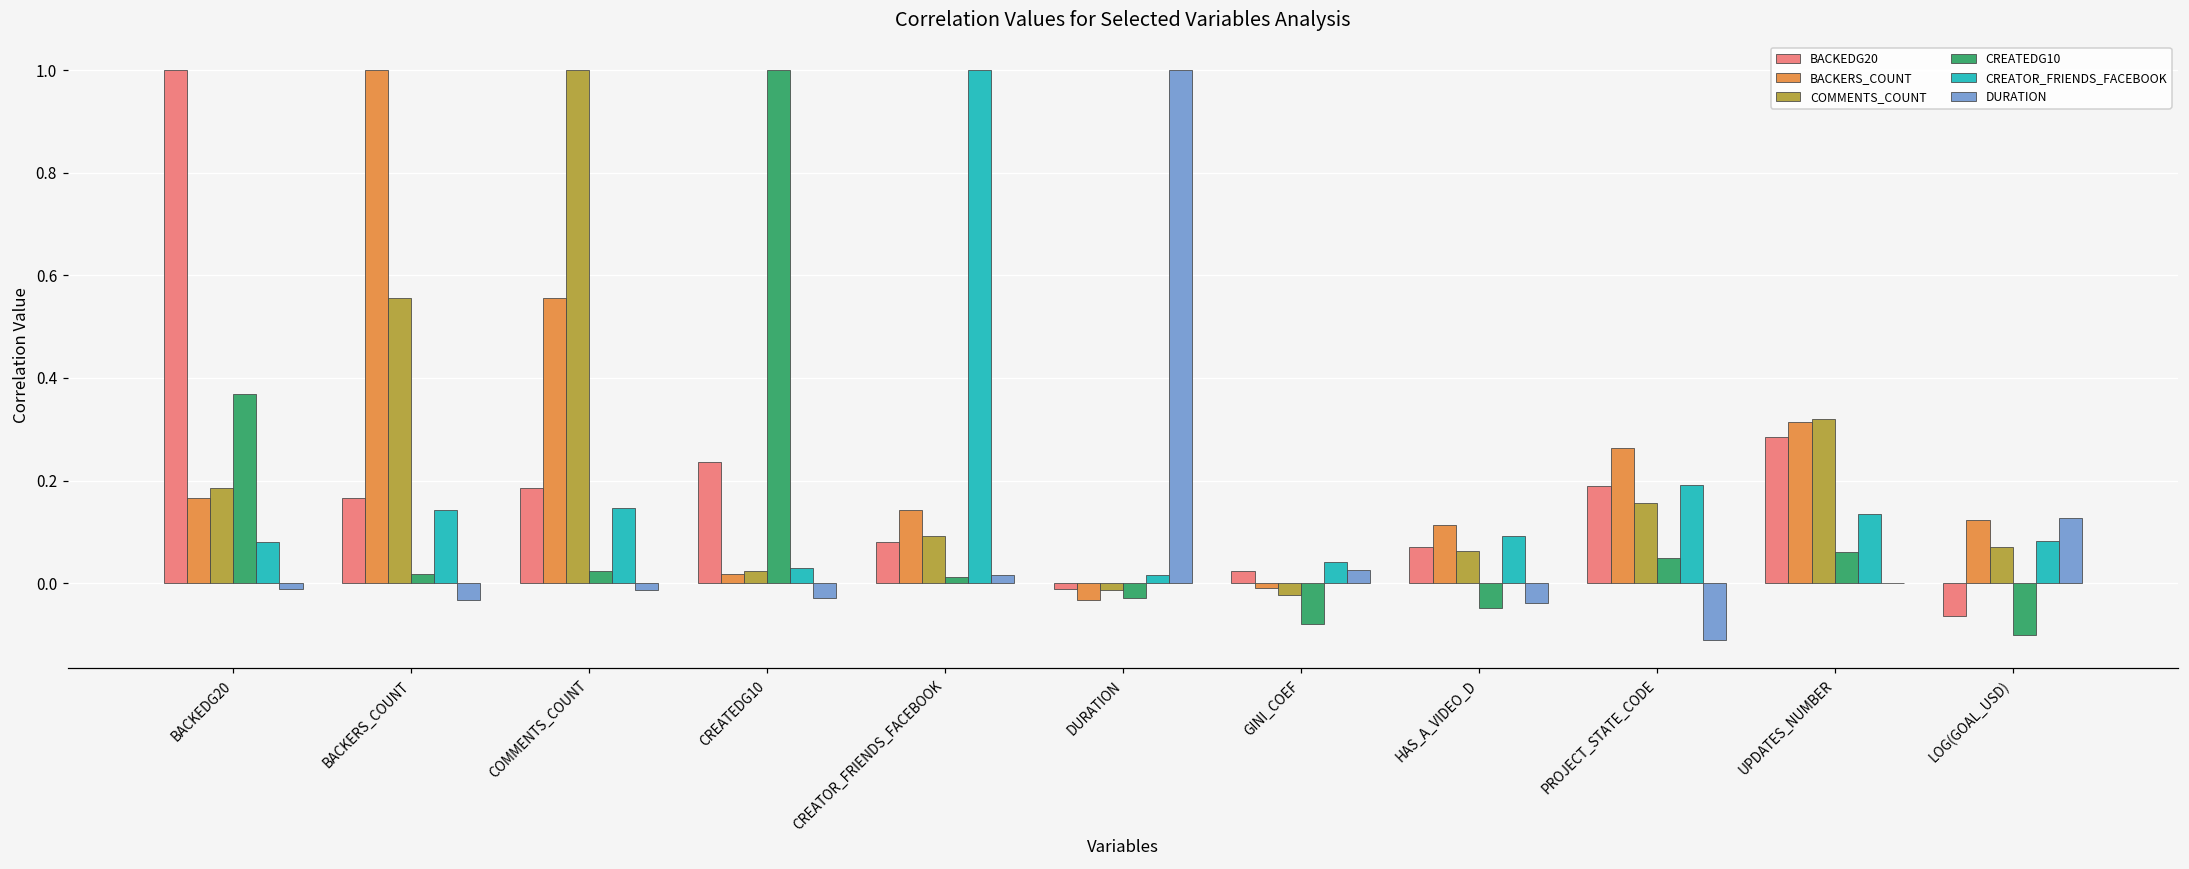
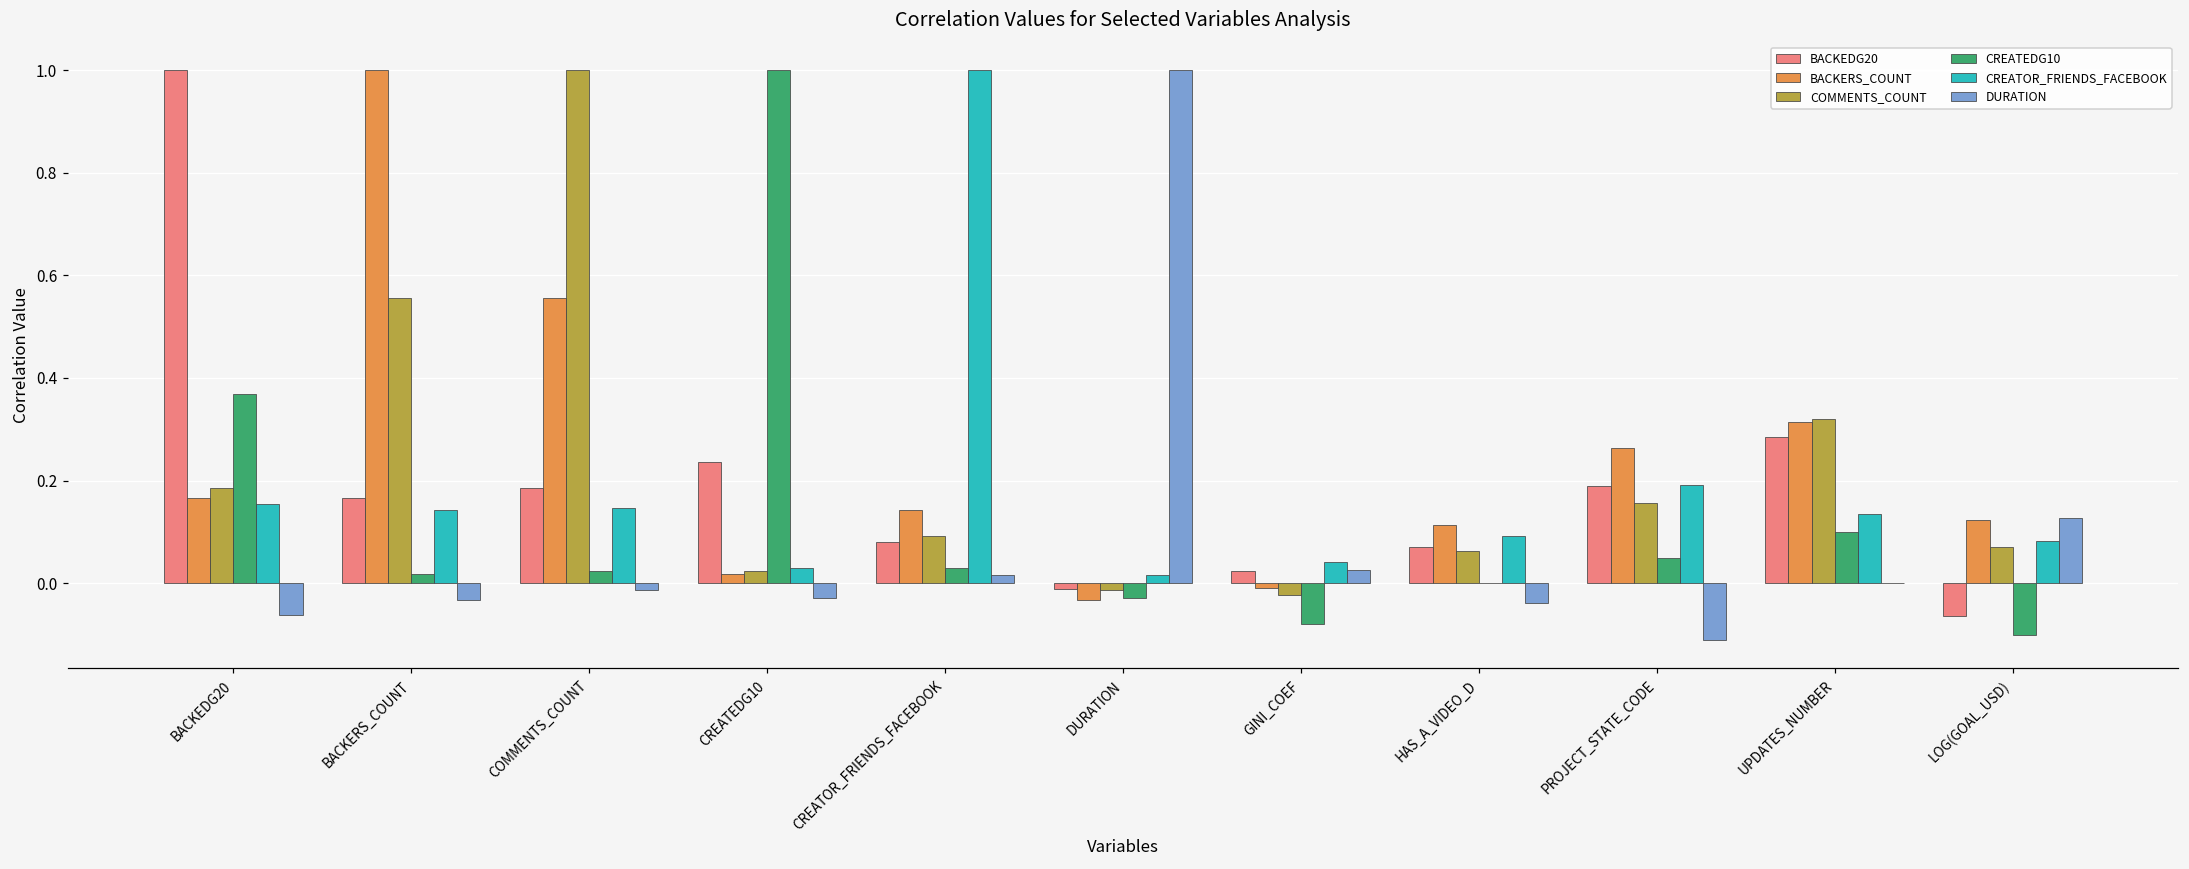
  {
    "CREATEDG10": {
      "BACKEDG20": 0.37,
      "BACKERS_COUNT": 0.02,
      "COMMENTS_COUNT": 0.02,
      "CREATEDG10": 1.00,
-     "CREATOR_FRIENDS_FACEBOOK": 0.01,
+     "CREATOR_FRIENDS_FACEBOOK": 0.03,
      "DURATION": -0.03,
      "GINI_COEF": -0.08,
-     "HAS_A_VIDEO_D": -0.05,
+     "HAS_A_VIDEO_D": 0.00,
      "PROJECT_STATE_CODE": 0.05,
-     "UPDATES_NUMBER": 0.06,
+     "UPDATES_NUMBER": 0.10,
      "LOG(GOAL_USD)": -0.10
    },
    "CREATOR_FRIENDS_FACEBOOK": {
-     "BACKEDG20": 0.08,
+     "BACKEDG20": 0.15,
      "BACKERS_COUNT": 0.14,
      "COMMENTS_COUNT": 0.15,
      "CREATEDG10": 0.03,
      "CREATOR_FRIENDS_FACEBOOK": 1.00,
      "DURATION": 0.02,
      "GINI_COEF": 0.04,
      "HAS_A_VIDEO_D": 0.09,
      "PROJECT_STATE_CODE": 0.19,
      "UPDATES_NUMBER": 0.13,
      "LOG(GOAL_USD)": 0.08
    },
    "DURATION": {
-     "BACKEDG20": -0.01,
+     "BACKEDG20": -0.06,
      "BACKERS_COUNT": -0.03,
      "COMMENTS_COUNT": -0.01,
      "CREATEDG10": -0.03,
      "CREATOR_FRIENDS_FACEBOOK": 0.02,
      "DURATION": 1.00,
      "GINI_COEF": 0.03,
      "HAS_A_VIDEO_D": -0.04,
      "PROJECT_STATE_CODE": -0.11,
      "LOG(GOAL_USD)": 0.13
    }
  }
